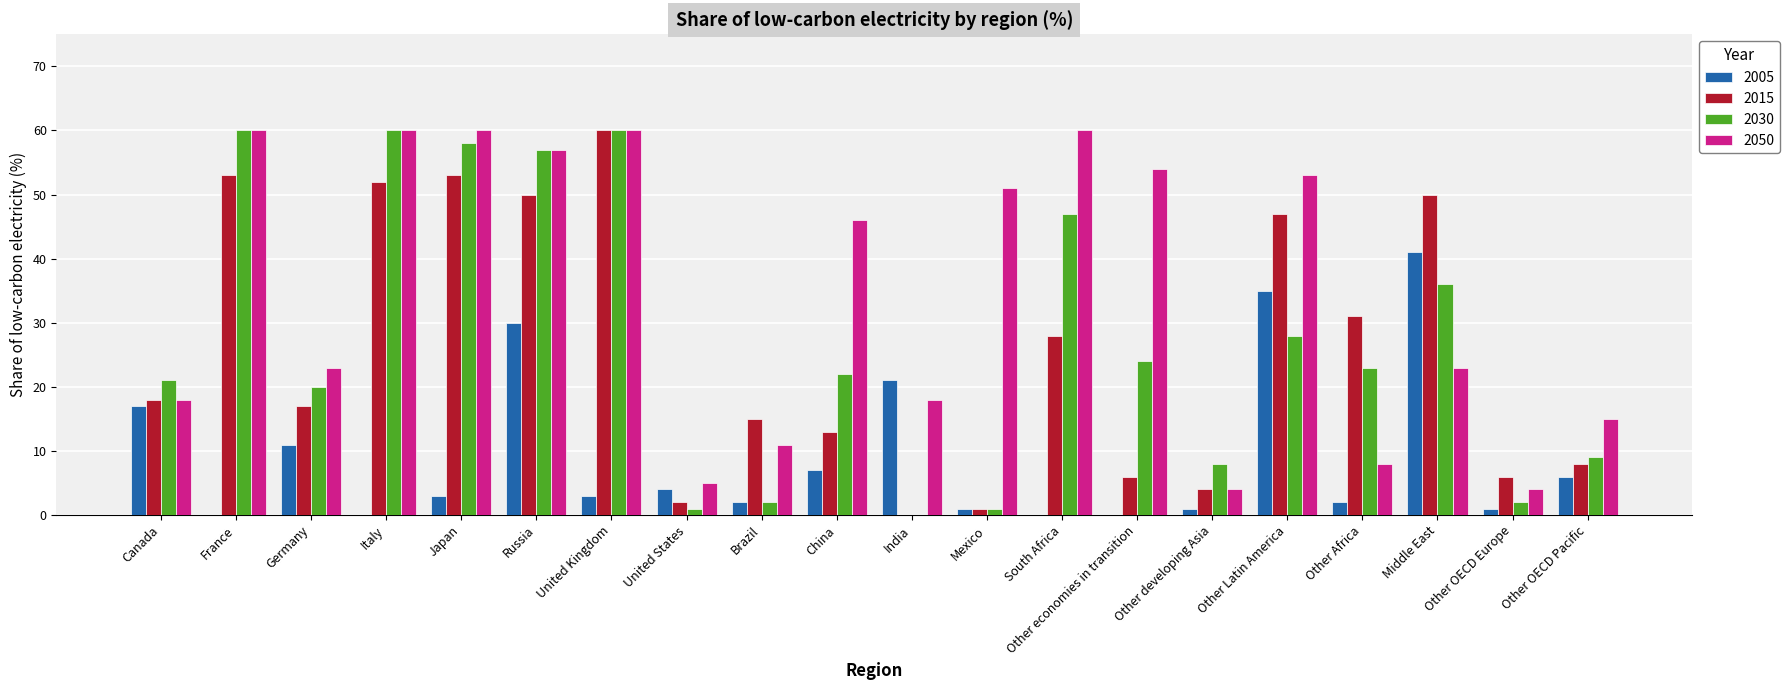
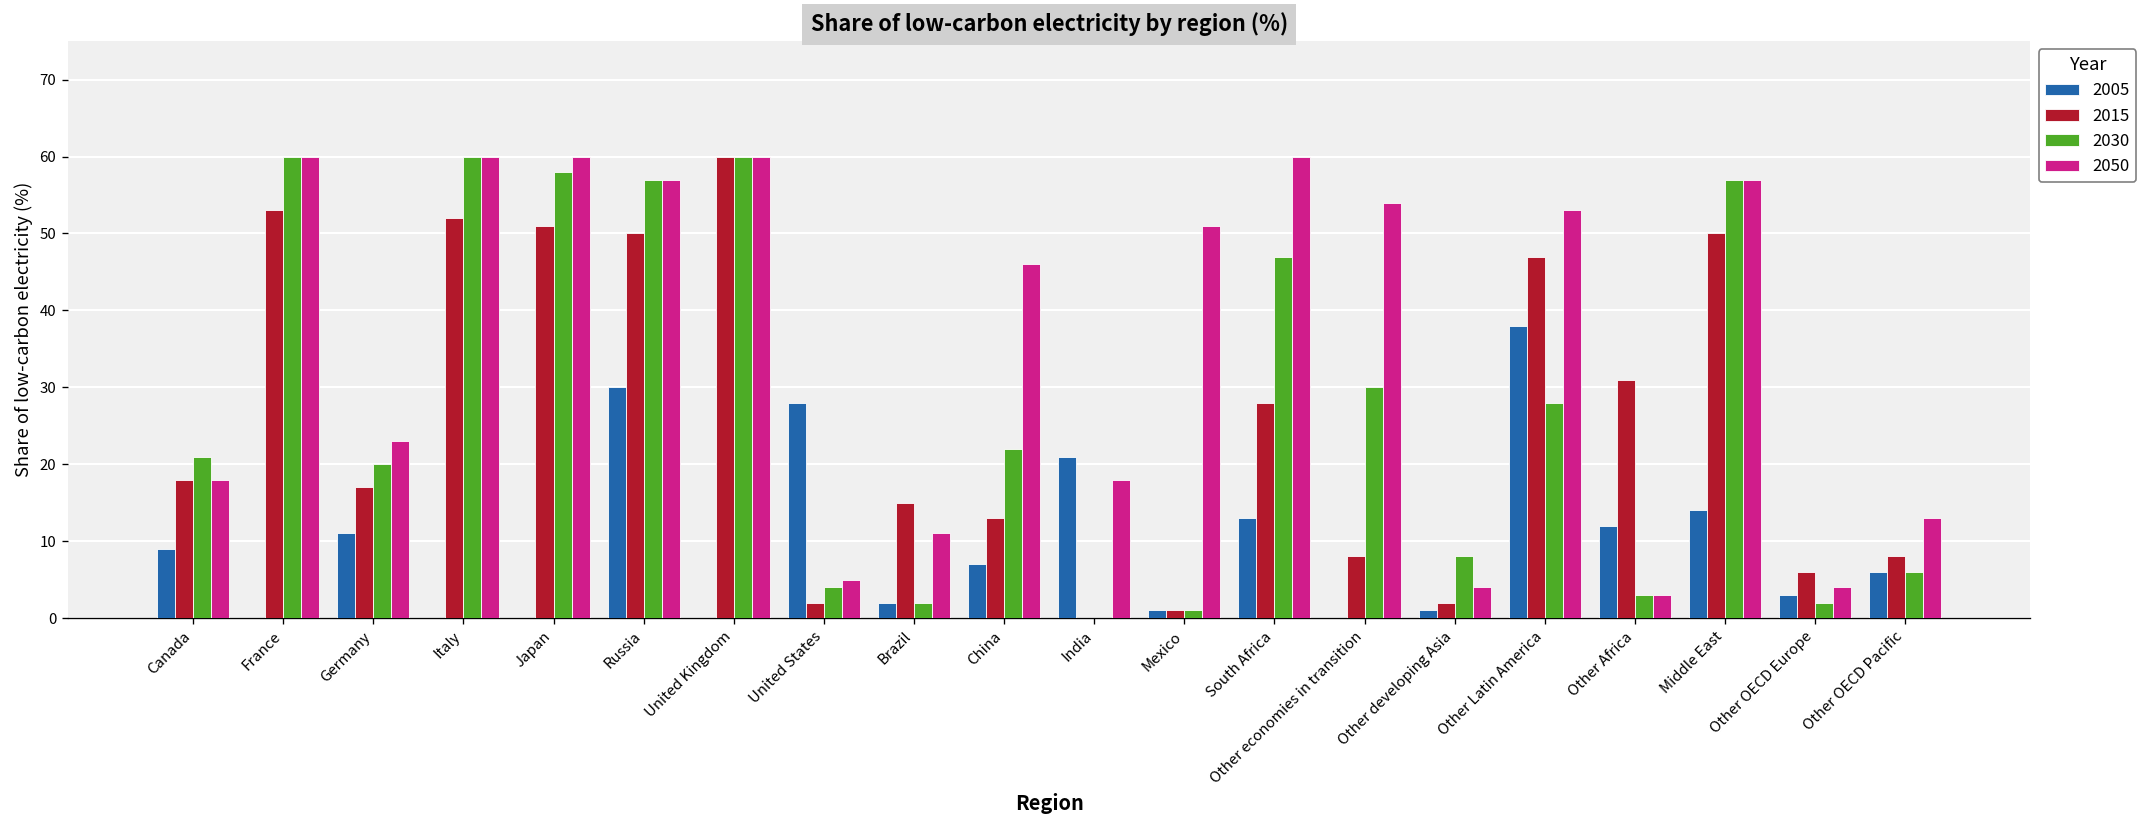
  {
    "2005": {
-     "Canada": 17,
+     "Canada": 9,
      "France": 0,
      "Germany": 11,
      "Italy": 0,
-     "Japan": 3,
+     "Japan": 0,
      "Russia": 30,
-     "United Kingdom": 3,
-     "United States": 4,
+     "United Kingdom": 0,
+     "United States": 28,
      "Brazil": 2,
      "China": 7,
      "India": 21,
      "Mexico": 1,
-     "South Africa": 0,
+     "South Africa": 13,
      "Other economies in transition": 0,
      "Other developing Asia": 1,
-     "Other Latin America": 35,
-     "Other Africa": 2,
-     "Middle East": 41,
-     "Other OECD Europe": 1,
+     "Other Latin America": 38,
+     "Other Africa": 12,
+     "Middle East": 14,
+     "Other OECD Europe": 3,
      "Other OECD Pacific": 6
    },
    "2015": {
      "Canada": 18,
      "France": 53,
      "Germany": 17,
      "Italy": 52,
-     "Japan": 53,
+     "Japan": 51,
      "Russia": 50,
      "United Kingdom": 60,
      "United States": 2,
      "Brazil": 15,
      "China": 13,
      "India": 0,
      "Mexico": 1,
      "South Africa": 28,
-     "Other economies in transition": 6,
-     "Other developing Asia": 4,
+     "Other economies in transition": 8,
+     "Other developing Asia": 2,
      "Other Latin America": 47,
      "Other Africa": 31,
      "Middle East": 50,
      "Other OECD Europe": 6,
      "Other OECD Pacific": 8
    },
    "2030": {
      "Canada": 21,
      "France": 60,
      "Germany": 20,
      "Italy": 60,
      "Japan": 58,
      "Russia": 57,
      "United Kingdom": 60,
-     "United States": 1,
+     "United States": 4,
      "Brazil": 2,
      "China": 22,
      "India": 0,
      "Mexico": 1,
      "South Africa": 47,
-     "Other economies in transition": 24,
+     "Other economies in transition": 30,
      "Other developing Asia": 8,
      "Other Latin America": 28,
-     "Other Africa": 23,
-     "Middle East": 36,
+     "Other Africa": 3,
+     "Middle East": 57,
      "Other OECD Europe": 2,
-     "Other OECD Pacific": 9
+     "Other OECD Pacific": 6
    },
    "2050": {
      "Canada": 18,
      "France": 60,
      "Germany": 23,
      "Italy": 60,
      "Japan": 60,
      "Russia": 57,
      "United Kingdom": 60,
      "United States": 5,
      "Brazil": 11,
      "China": 46,
      "India": 18,
      "Mexico": 51,
      "South Africa": 60,
      "Other economies in transition": 54,
      "Other developing Asia": 4,
      "Other Latin America": 53,
-     "Other Africa": 8,
-     "Middle East": 23,
+     "Other Africa": 3,
+     "Middle East": 57,
      "Other OECD Europe": 4,
-     "Other OECD Pacific": 15
+     "Other OECD Pacific": 13
    }
  }
